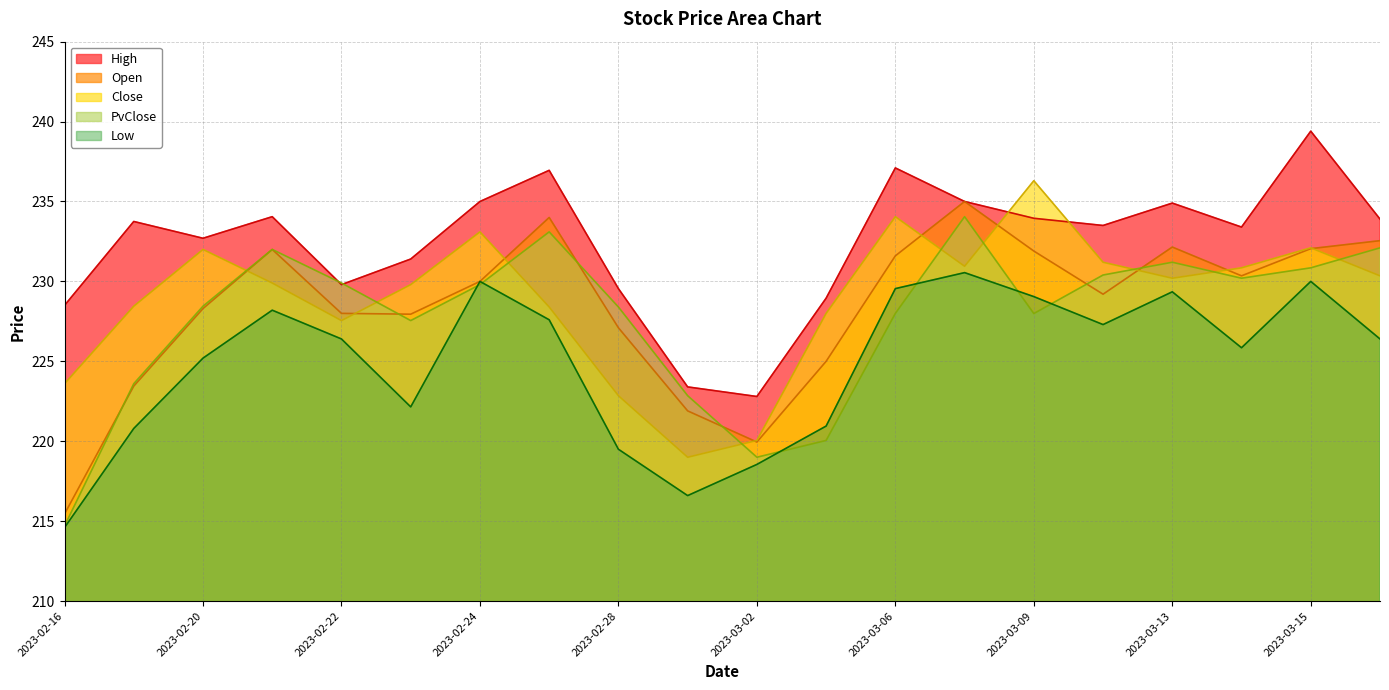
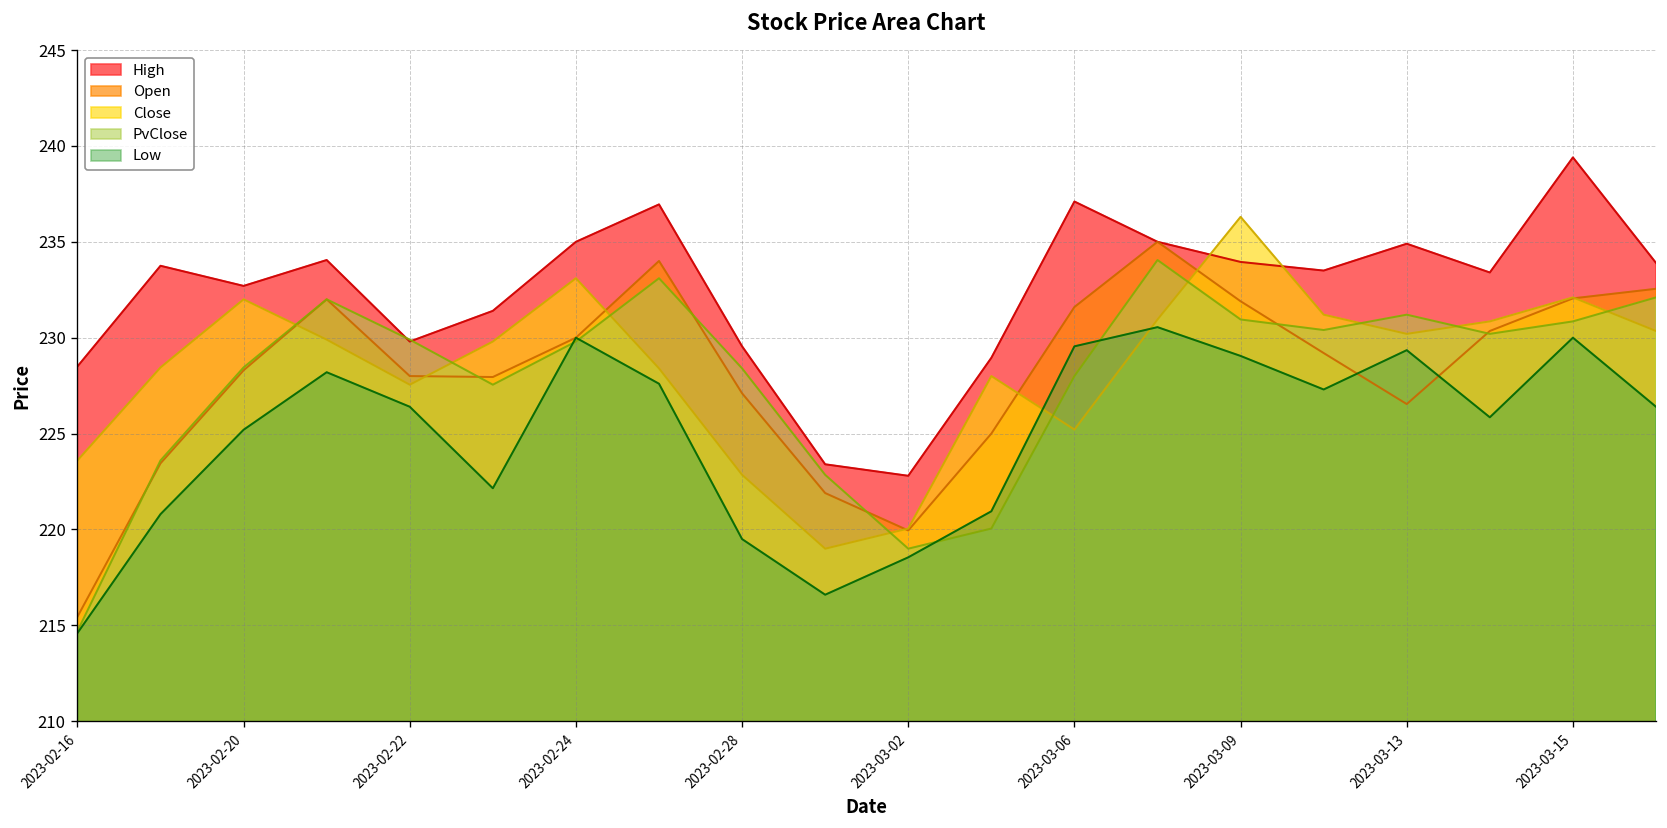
  {
    "High": {
      "2023-02-16": 228.5,
      "2023-02-20": 232.7,
      "2023-02-24": 235.0,
      "2023-02-28": 229.6,
      "2023-03-02": 222.8,
      "2023-03-06": 237.1,
      "2023-03-09": 234.0,
      "2023-03-13": 234.9,
      "2023-03-15": 239.4
    },
    "Open": {
      "2023-02-16": 215.5,
      "2023-02-22": 228.0,
      "2023-02-28": 227.1,
      "2023-03-06": 231.6,
      "2023-03-09": 231.9,
-     "2023-03-13": 232.2
+     "2023-03-13": 226.5
    },
    "Close": {
      "2023-02-16": 223.6,
      "2023-02-20": 232.0,
      "2023-02-22": 227.6,
      "2023-02-24": 233.1,
      "2023-02-28": 222.9,
-     "2023-03-06": 234.1,
+     "2023-03-06": 225.2,
      "2023-03-09": 236.3,
      "2023-03-13": 230.2
    },
    "PvClose": {
      "2023-02-24": 229.8,
      "2023-02-28": 228.4,
      "2023-03-02": 219.0,
      "2023-03-06": 228.0,
-     "2023-03-09": 228.0,
+     "2023-03-09": 231.0,
      "2023-03-13": 231.2,
      "2023-03-15": 230.9
    },
    "Low": {
      "2023-02-20": 225.2,
      "2023-02-22": 226.4,
      "2023-02-28": 219.5,
      "2023-03-02": 218.6,
      "2023-03-06": 229.6,
      "2023-03-09": 229.1,
      "2023-03-13": 229.4,
      "2023-03-15": 230.0
    }
  }
